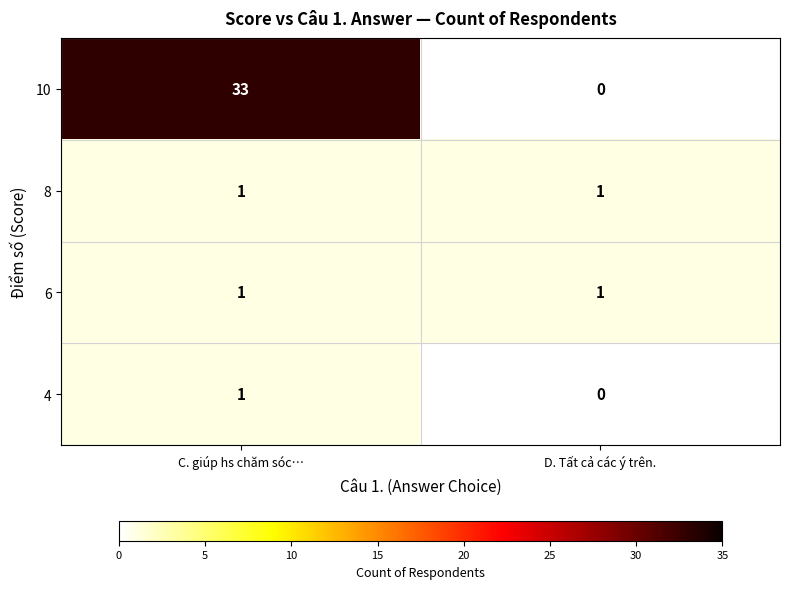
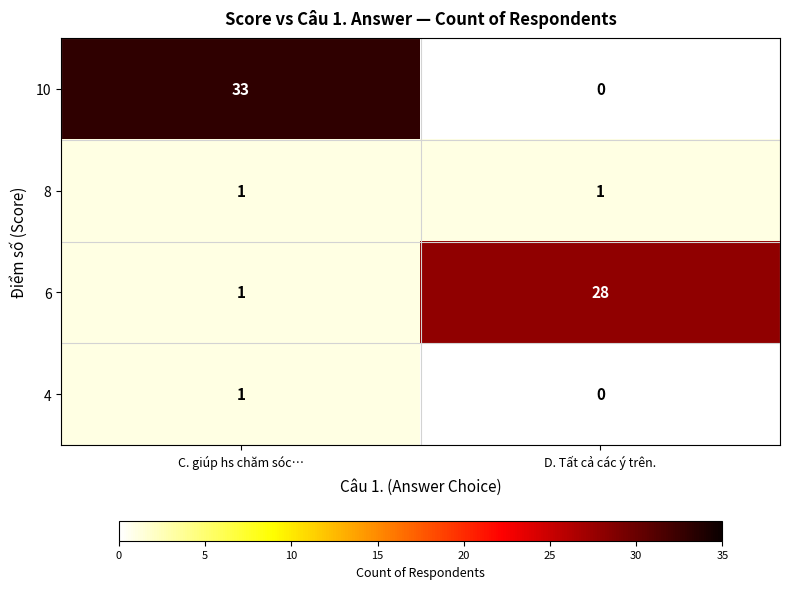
  {
    "10": {
      "C. giúp hs chăm sóc…": 33
    },
    "8": {
      "C. giúp hs chăm sóc…": 1,
      "D. Tất cả các ý trên.": 1
    },
    "6": {
      "C. giúp hs chăm sóc…": 1,
-     "D. Tất cả các ý trên.": 1
+     "D. Tất cả các ý trên.": 28
    },
    "4": {
      "C. giúp hs chăm sóc…": 1
    }
  }
